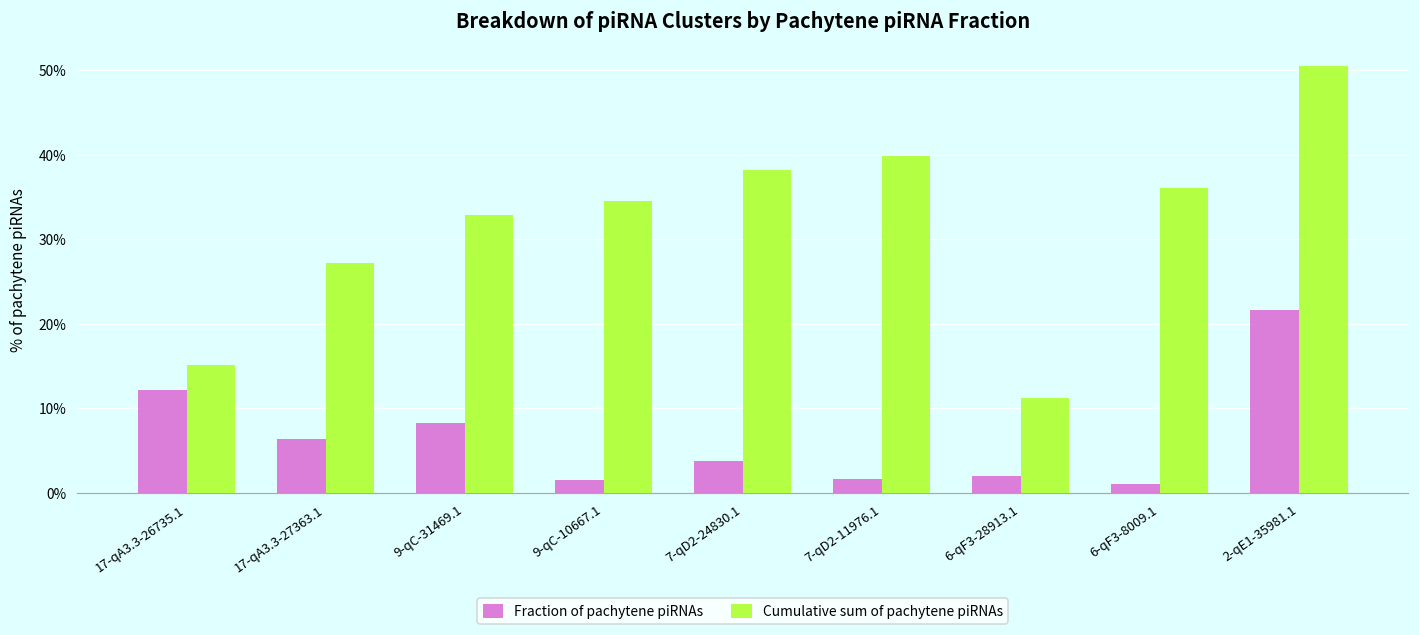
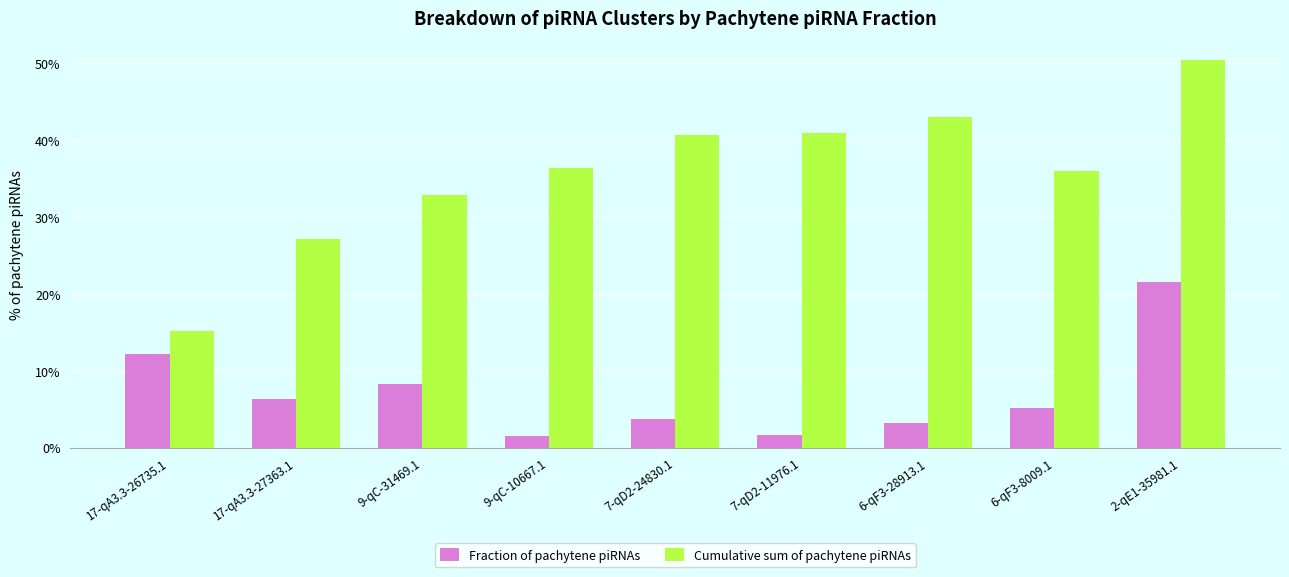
  {
    "Fraction of pachytene piRNAs": {
      "17-qA3.3-26735.1": "12%",
      "17-qA3.3-27363.1": "6%",
      "9-qC-31469.1": "8%",
      "9-qC-10667.1": "2%",
      "7-qD2-24830.1": "4%",
      "7-qD2-11976.1": "2%",
-     "6-qF3-28913.1": "2%",
-     "6-qF3-8009.1": "1%",
+     "6-qF3-28913.1": "3%",
+     "6-qF3-8009.1": "5%",
      "2-qE1-35981.1": "22%"
    },
    "Cumulative sum of pachytene piRNAs": {
      "17-qA3.3-26735.1": "15%",
      "17-qA3.3-27363.1": "27%",
      "9-qC-31469.1": "33%",
-     "9-qC-10667.1": "34%",
-     "7-qD2-24830.1": "38%",
-     "7-qD2-11976.1": "40%",
-     "6-qF3-28913.1": "11%",
+     "9-qC-10667.1": "36%",
+     "7-qD2-24830.1": "41%",
+     "7-qD2-11976.1": "41%",
+     "6-qF3-28913.1": "43%",
      "6-qF3-8009.1": "36%",
      "2-qE1-35981.1": "50%"
    }
  }
